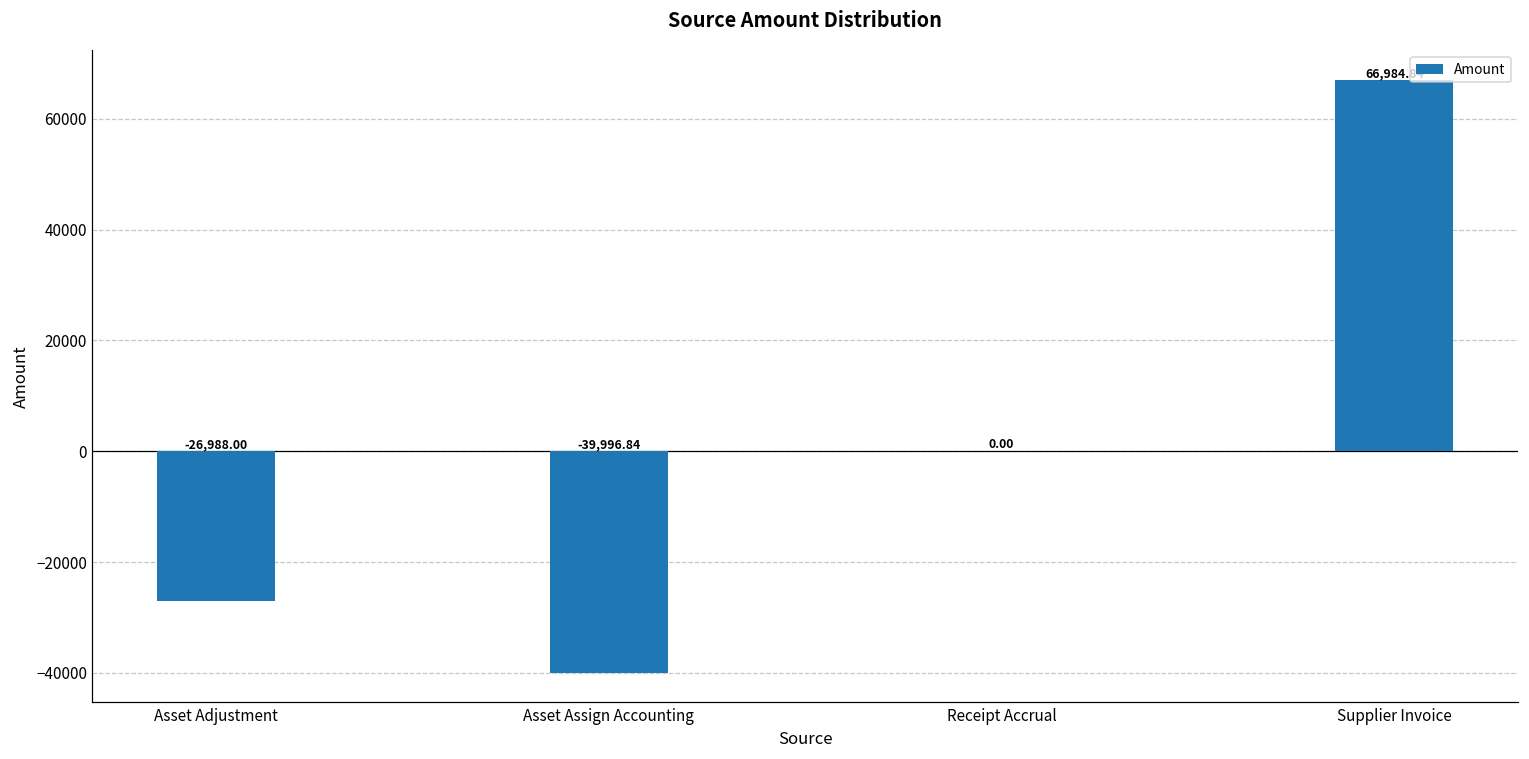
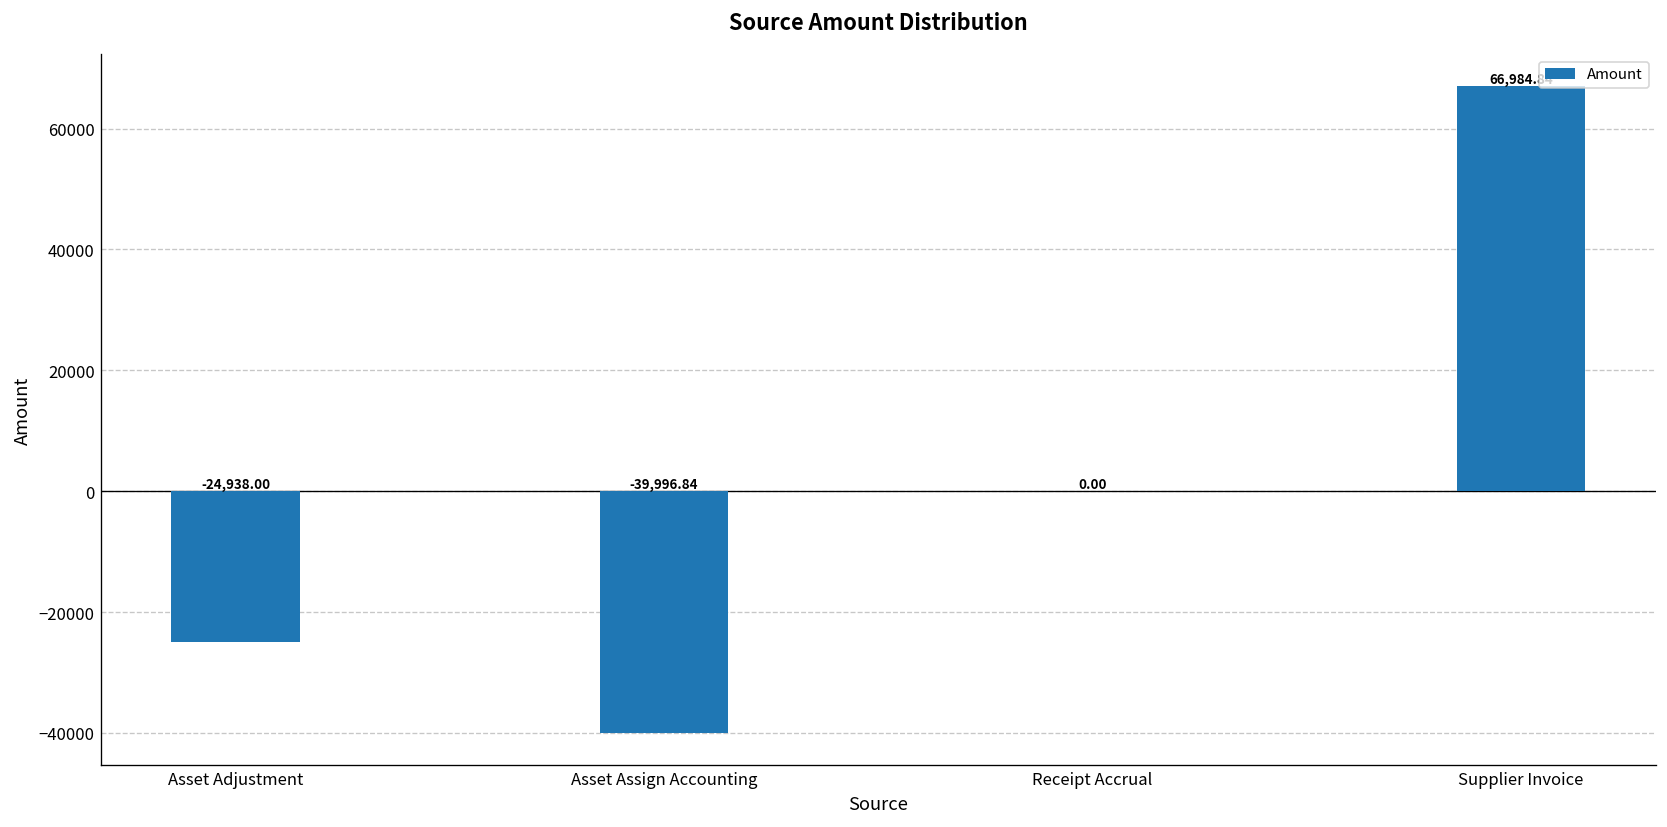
  {
-   "Asset Adjustment": "-26,988.00",
+   "Asset Adjustment": "-24,938.00",
    "Receipt Accrual": "0.00"
  }
